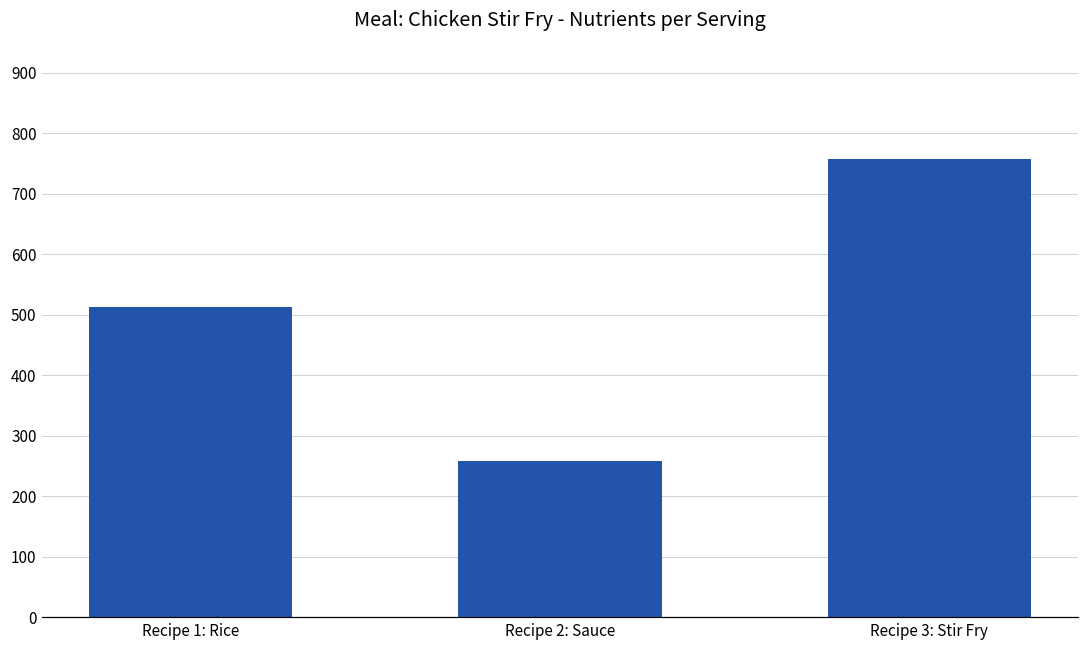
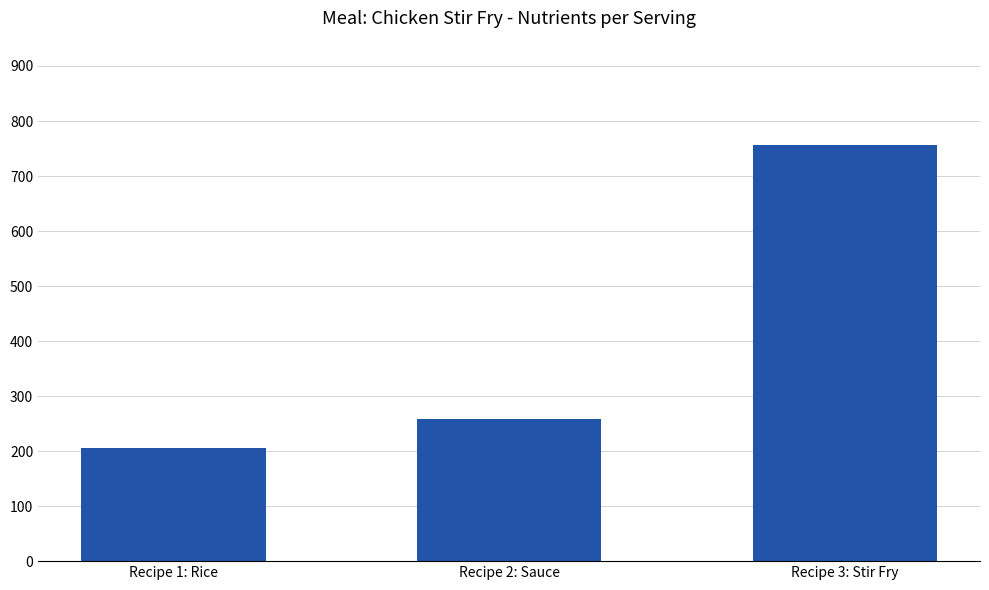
  {
-   "Recipe 1: Rice": 510,
+   "Recipe 1: Rice": 210,
    "Recipe 2: Sauce": 260,
    "Recipe 3: Stir Fry": 760
  }
